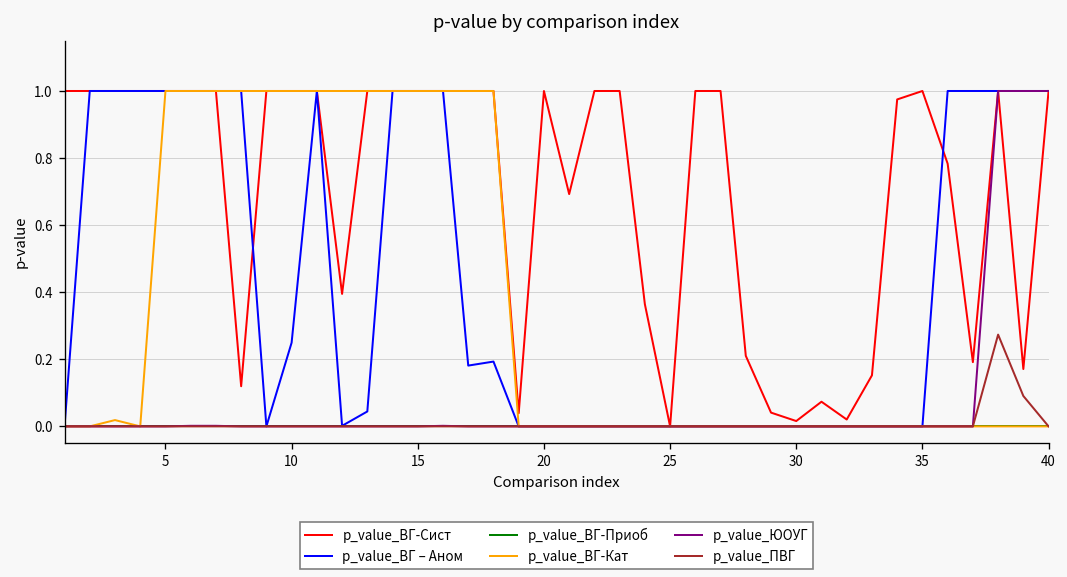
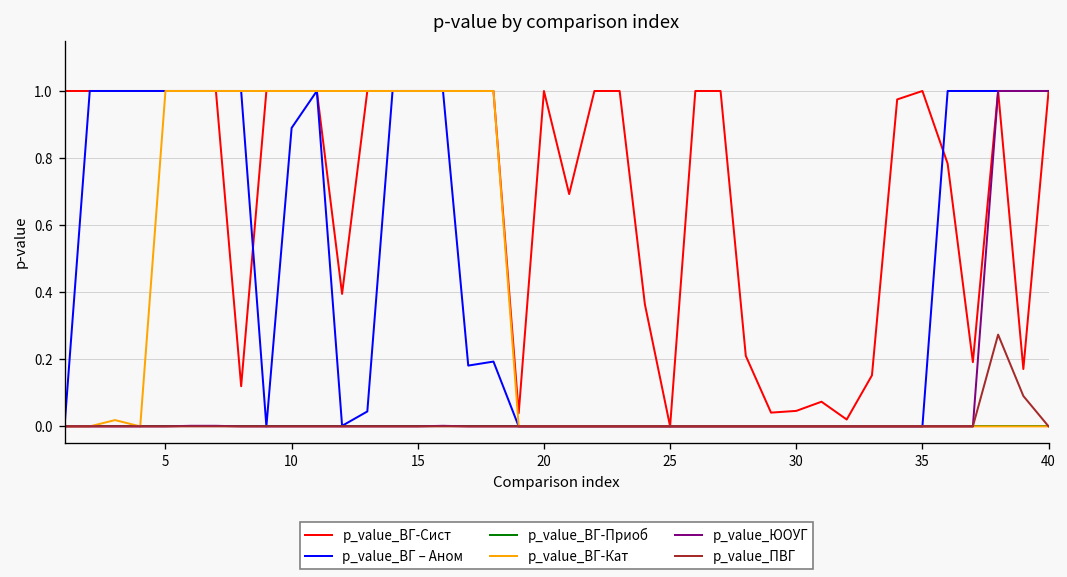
  {
    "p_value_ВГ-Сист": {
      "20": 1.00,
-     "30": 0.02,
+     "30": 0.05,
      "35": 1.00
    },
    "p_value_ВГ – Аном": {
-     "10": 0.25
+     "10": 0.89
    }
  }
